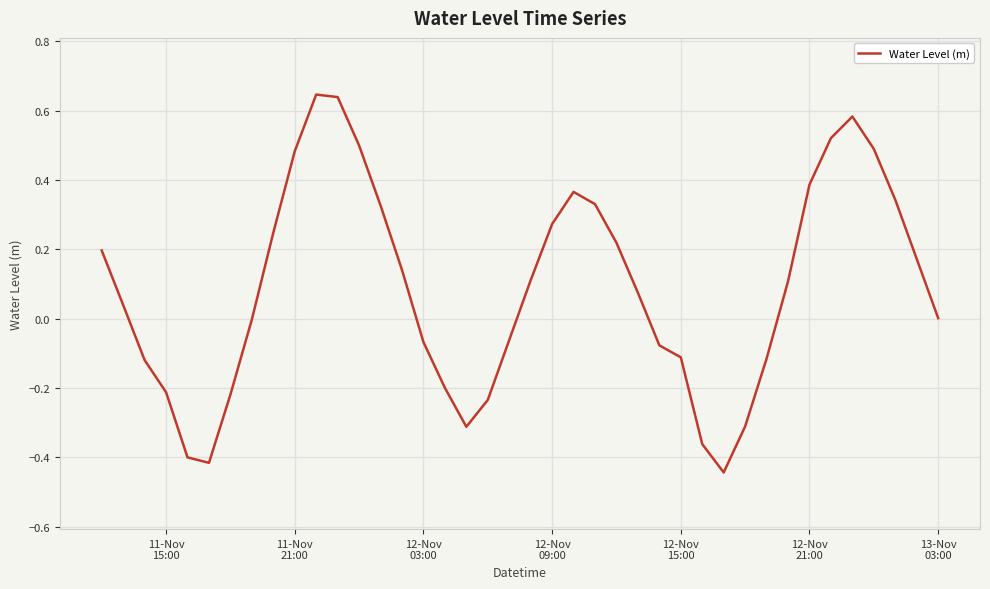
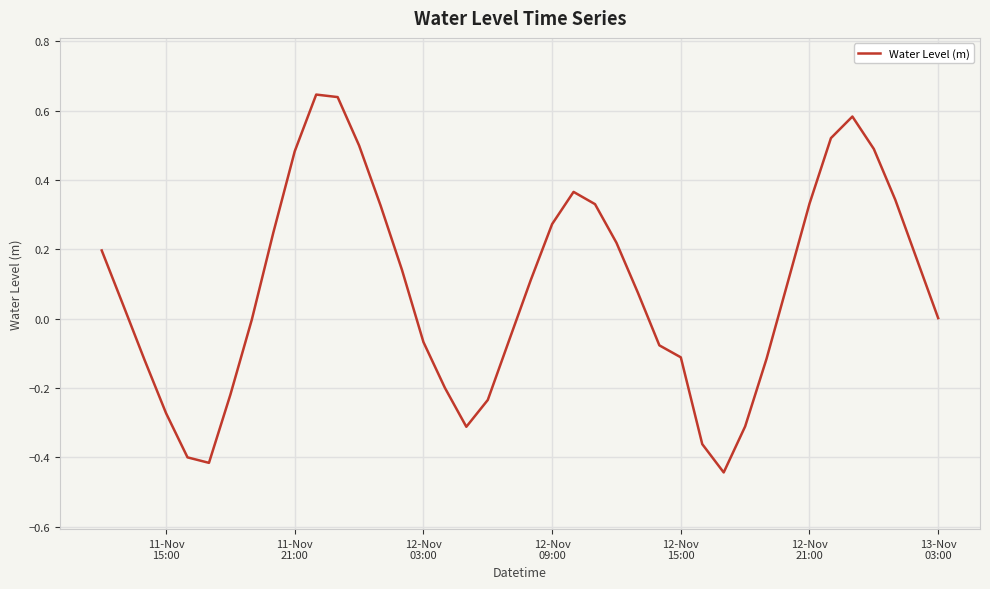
  {
-   "11-Nov 15:00": -0.21,
+   "11-Nov 15:00": -0.27,
    "11-Nov 21:00": 0.48,
    "12-Nov 03:00": -0.07,
    "12-Nov 09:00": 0.27,
    "12-Nov 15:00": -0.11,
-   "12-Nov 21:00": 0.39,
+   "12-Nov 21:00": 0.33,
    "13-Nov 03:00": 0.00
  }
